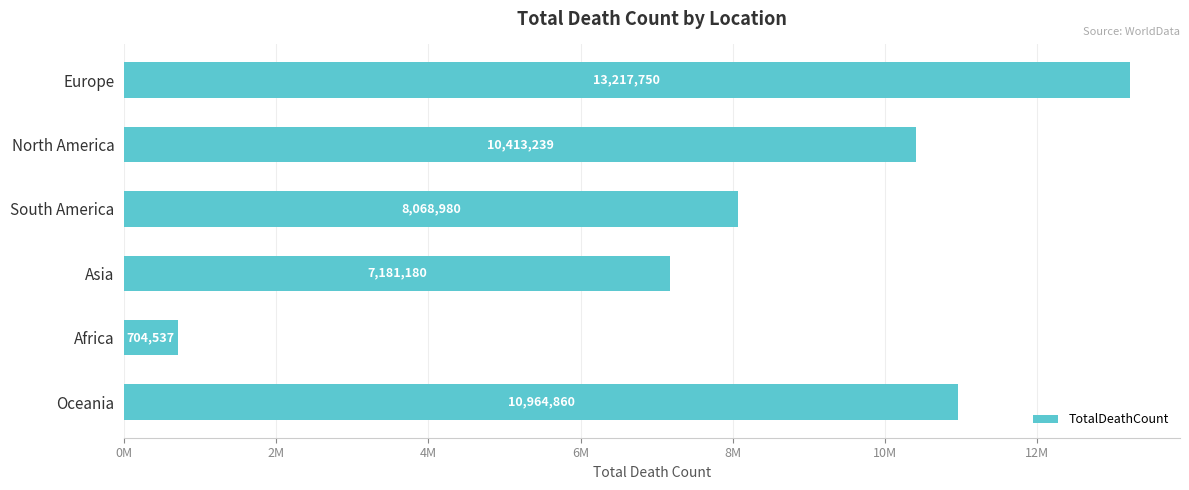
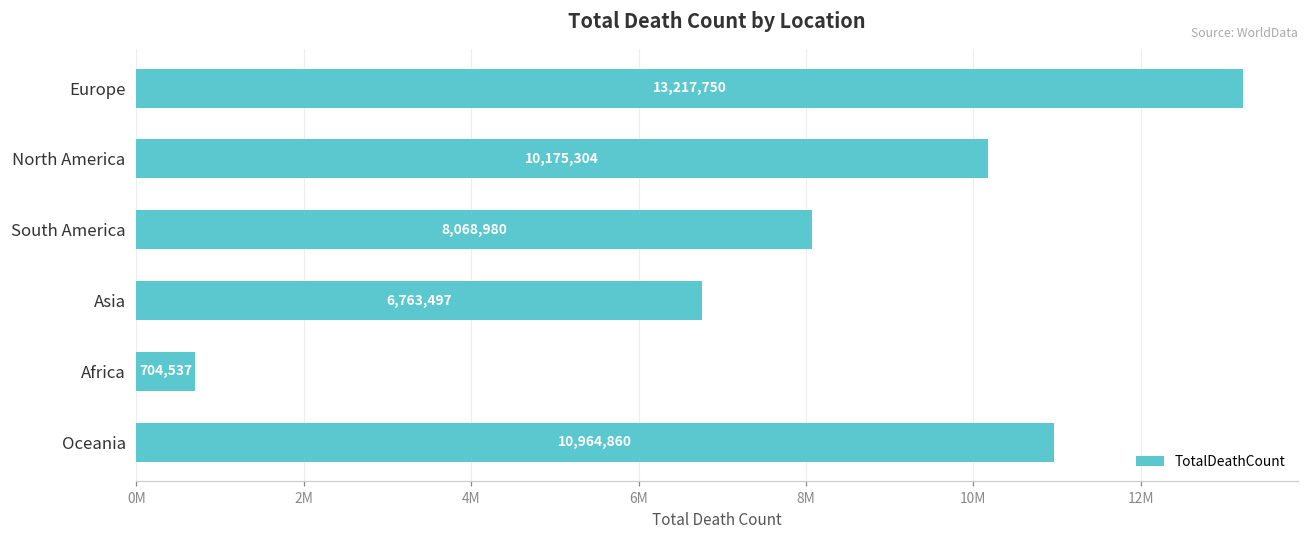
  {
    "Europe": "13,217,750",
-   "North America": "10,413,239",
+   "North America": "10,175,304",
    "South America": "8,068,980",
-   "Asia": "7,181,180",
+   "Asia": "6,763,497",
    "Africa": "704,537",
    "Oceania": "10,964,860"
  }
